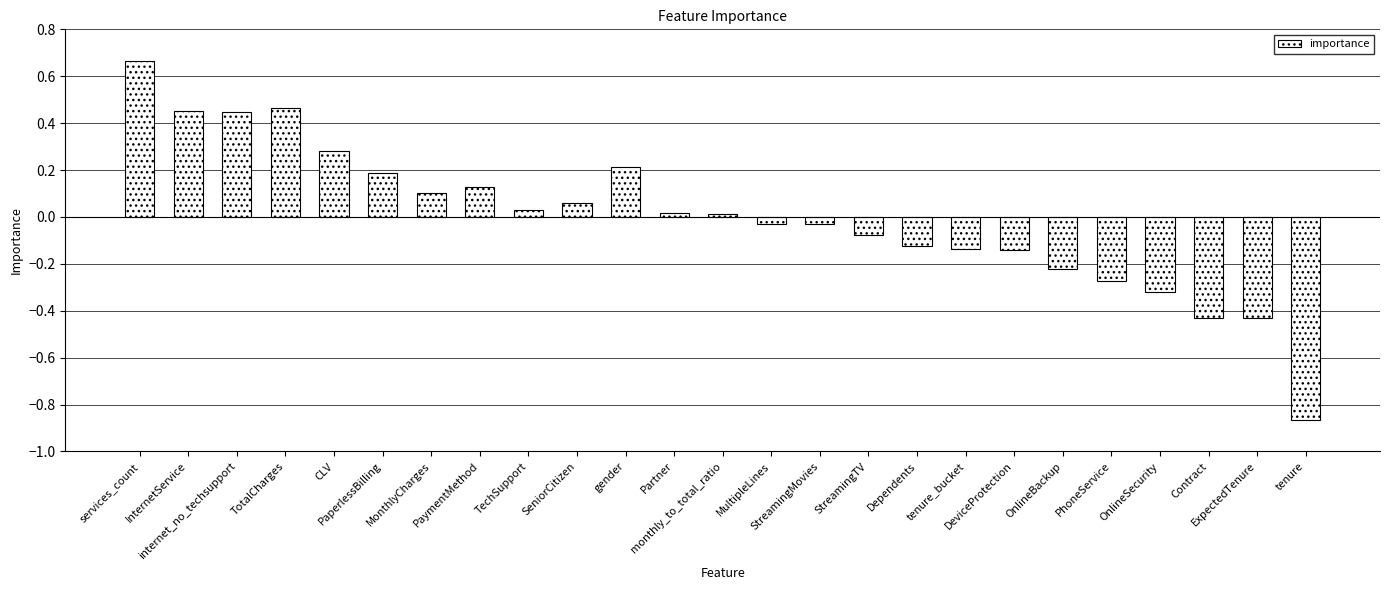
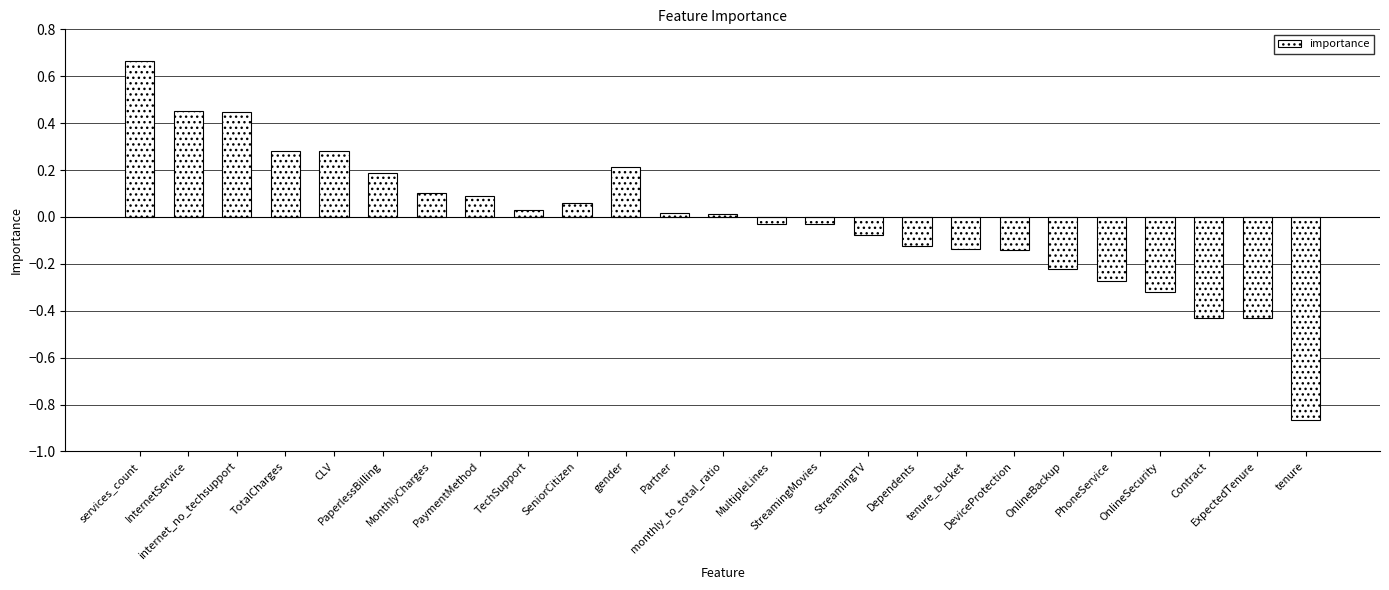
  {
    "services_count": 0.67,
    "InternetService": 0.45,
    "internet_no_techsupport": 0.45,
-   "TotalCharges": 0.47,
+   "TotalCharges": 0.28,
    "CLV": 0.28,
    "PaperlessBilling": 0.19,
    "MonthlyCharges": 0.10,
-   "PaymentMethod": 0.13,
+   "PaymentMethod": 0.09,
    "TechSupport": 0.03,
    "SeniorCitizen": 0.06,
    "gender": 0.21,
    "Partner": 0.02,
    "monthly_to_total_ratio": 0.01,
    "MultipleLines": -0.03,
    "StreamingMovies": -0.03,
    "StreamingTV": -0.08,
    "Dependents": -0.13,
    "tenure_bucket": -0.14,
    "DeviceProtection": -0.14,
    "OnlineBackup": -0.22,
    "PhoneService": -0.27,
    "OnlineSecurity": -0.32,
    "Contract": -0.43,
    "ExpectedTenure": -0.43,
    "tenure": -0.87
  }
